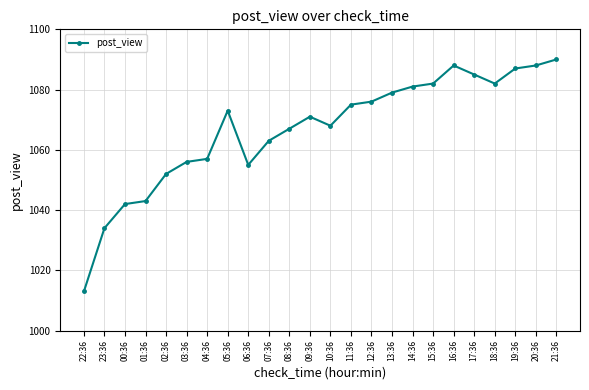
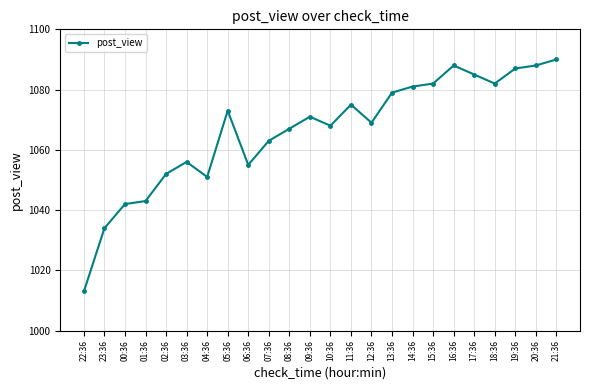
  {
    "22:36": 1013,
    "23:36": 1034,
    "00:36": 1042,
    "01:36": 1043,
    "02:36": 1052,
    "03:36": 1056,
-   "04:36": 1057,
+   "04:36": 1051,
    "05:36": 1073,
    "06:36": 1055,
    "07:36": 1063,
    "08:36": 1067,
    "09:36": 1071,
    "10:36": 1068,
    "11:36": 1075,
-   "12:36": 1076,
+   "12:36": 1069,
    "13:36": 1079,
    "14:36": 1081,
    "15:36": 1082,
    "16:36": 1088,
    "17:36": 1085,
    "18:36": 1082,
    "19:36": 1087,
    "20:36": 1088,
    "21:36": 1090
  }
